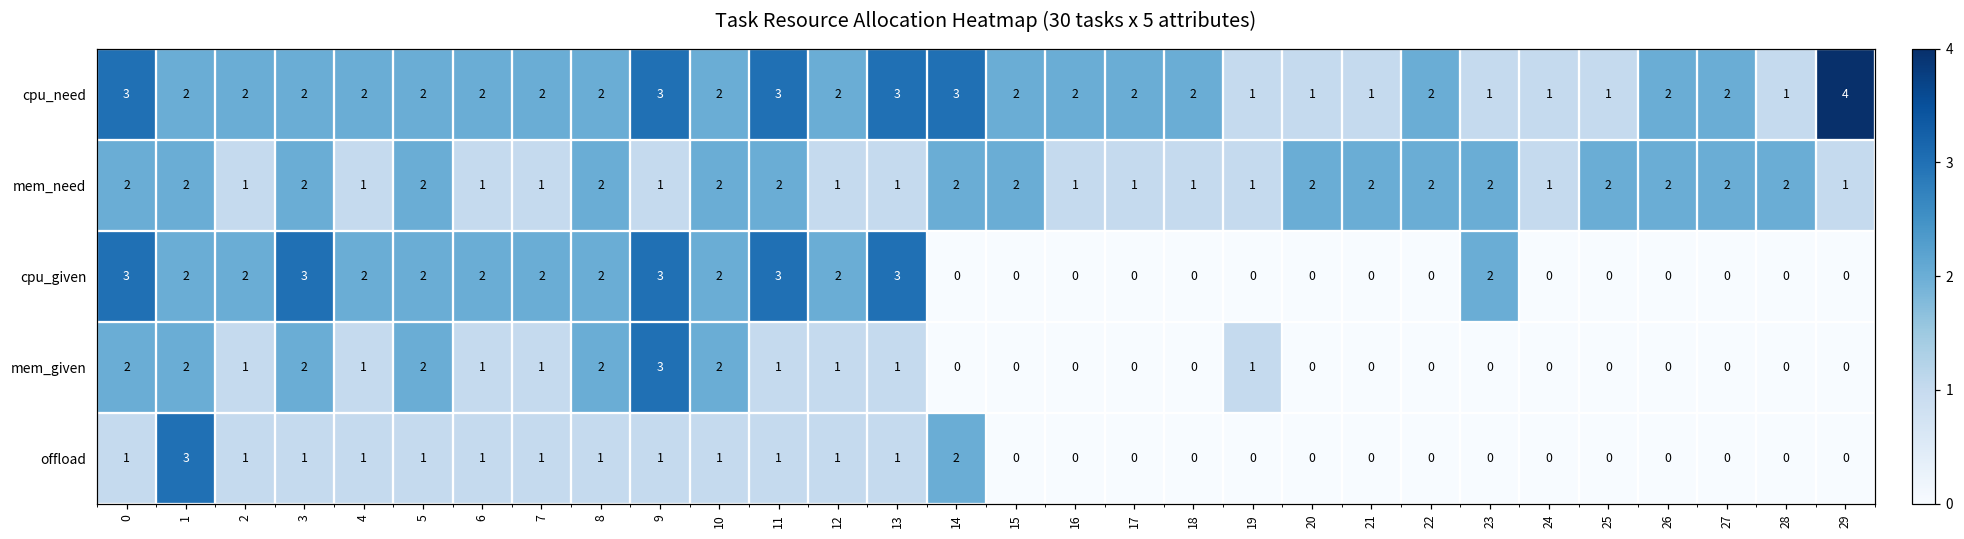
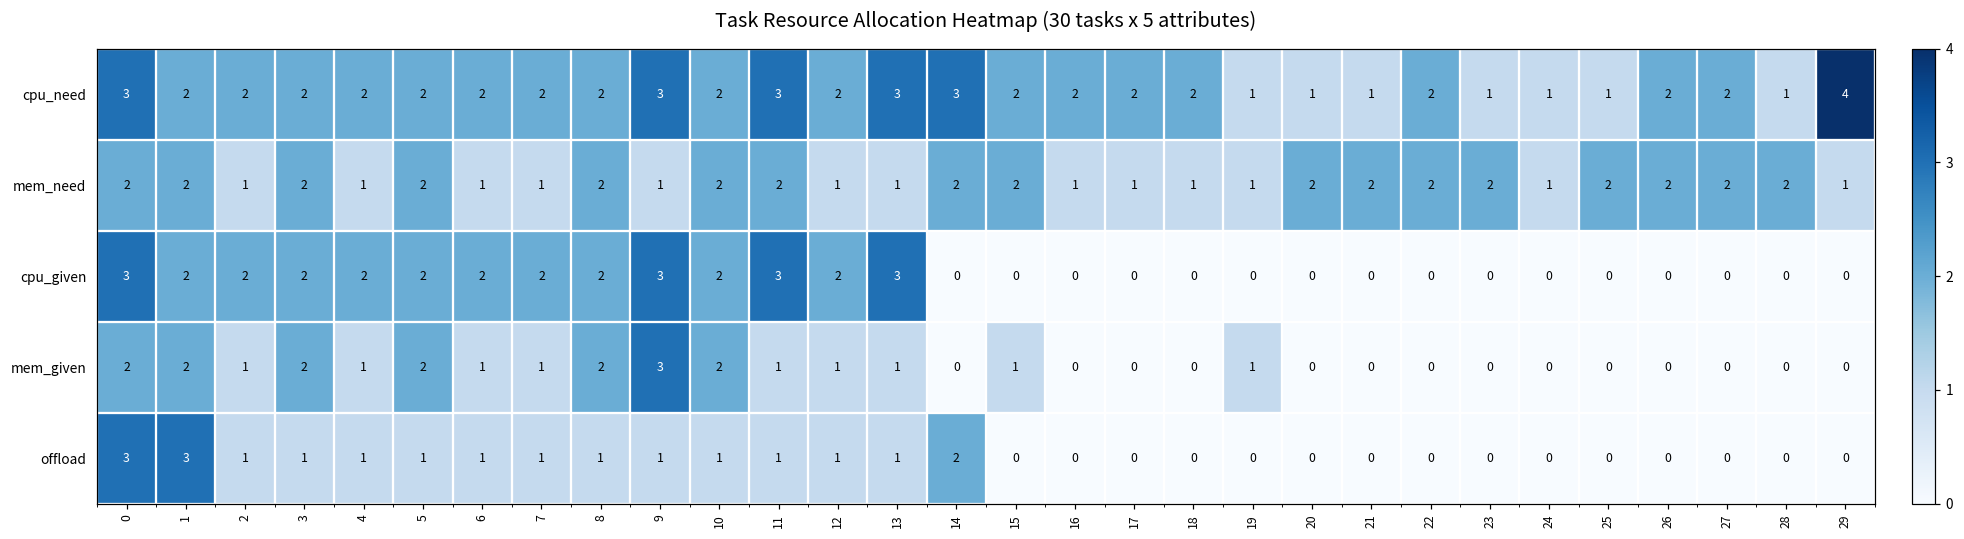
  {
    "cpu_need": {
      "0": 3,
      "1": 2,
      "2": 2,
      "3": 2,
      "4": 2,
      "5": 2,
      "6": 2,
      "7": 2,
      "8": 2,
      "9": 3,
      "10": 2,
      "11": 3,
      "12": 2,
      "13": 3,
      "14": 3,
      "15": 2,
      "16": 2,
      "17": 2,
      "18": 2,
      "19": 1,
      "20": 1,
      "21": 1,
      "22": 2,
      "23": 1,
      "24": 1,
      "25": 1,
      "26": 2,
      "27": 2,
      "28": 1,
      "29": 4
    },
    "mem_need": {
      "0": 2,
      "1": 2,
      "2": 1,
      "3": 2,
      "4": 1,
      "5": 2,
      "6": 1,
      "7": 1,
      "8": 2,
      "9": 1,
      "10": 2,
      "11": 2,
      "12": 1,
      "13": 1,
      "14": 2,
      "15": 2,
      "16": 1,
      "17": 1,
      "18": 1,
      "19": 1,
      "20": 2,
      "21": 2,
      "22": 2,
      "23": 2,
      "24": 1,
      "25": 2,
      "26": 2,
      "27": 2,
      "28": 2,
      "29": 1
    },
    "cpu_given": {
      "0": 3,
      "1": 2,
      "2": 2,
-     "3": 3,
+     "3": 2,
      "4": 2,
      "5": 2,
      "6": 2,
      "7": 2,
      "8": 2,
      "9": 3,
      "10": 2,
      "11": 3,
      "12": 2,
      "13": 3,
      "14": 0,
      "15": 0,
      "16": 0,
      "17": 0,
      "18": 0,
      "19": 0,
      "20": 0,
      "21": 0,
      "22": 0,
-     "23": 2,
+     "23": 0,
      "24": 0,
      "25": 0,
      "26": 0,
      "27": 0,
      "28": 0,
      "29": 0
    },
    "mem_given": {
      "0": 2,
      "1": 2,
      "2": 1,
      "3": 2,
      "4": 1,
      "5": 2,
      "6": 1,
      "7": 1,
      "8": 2,
      "9": 3,
      "10": 2,
      "11": 1,
      "12": 1,
      "13": 1,
      "14": 0,
-     "15": 0,
+     "15": 1,
      "16": 0,
      "17": 0,
      "18": 0,
      "19": 1,
      "20": 0,
      "21": 0,
      "22": 0,
      "23": 0,
      "24": 0,
      "25": 0,
      "26": 0,
      "27": 0,
      "28": 0,
      "29": 0
    },
    "offload": {
-     "0": 1,
+     "0": 3,
      "1": 3,
      "2": 1,
      "3": 1,
      "4": 1,
      "5": 1,
      "6": 1,
      "7": 1,
      "8": 1,
      "9": 1,
      "10": 1,
      "11": 1,
      "12": 1,
      "13": 1,
      "14": 2,
      "15": 0,
      "16": 0,
      "17": 0,
      "18": 0,
      "19": 0,
      "20": 0,
      "21": 0,
      "22": 0,
      "23": 0,
      "24": 0,
      "25": 0,
      "26": 0,
      "27": 0,
      "28": 0,
      "29": 0
    }
  }
